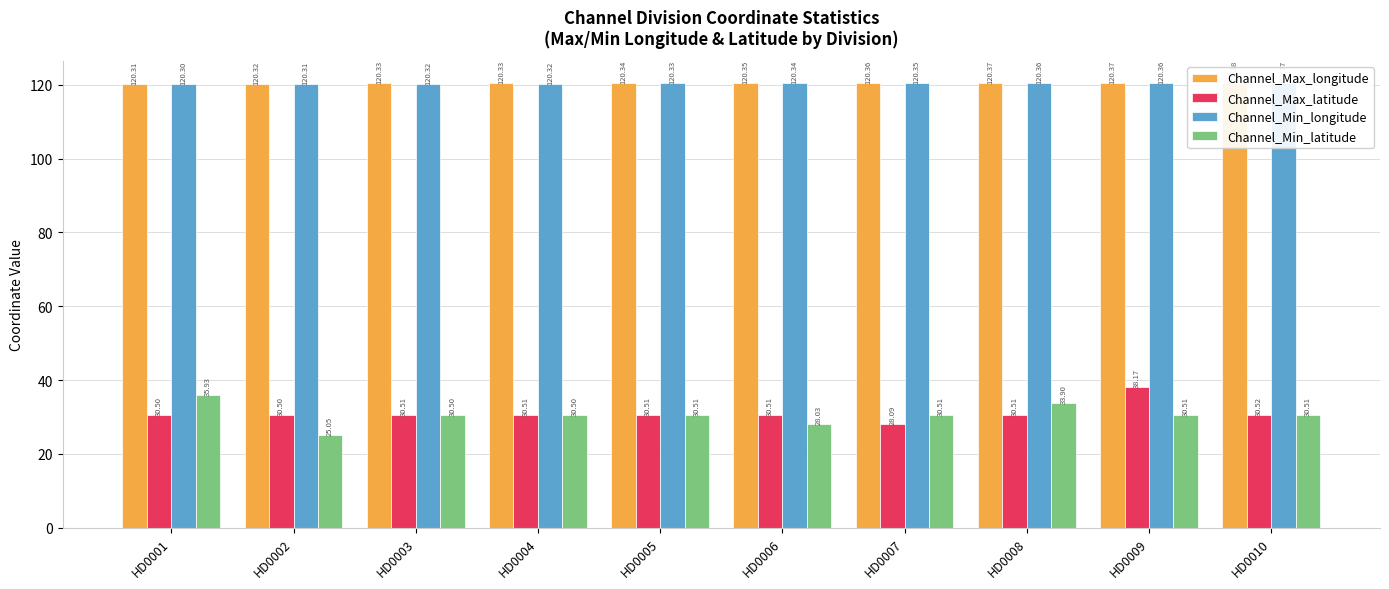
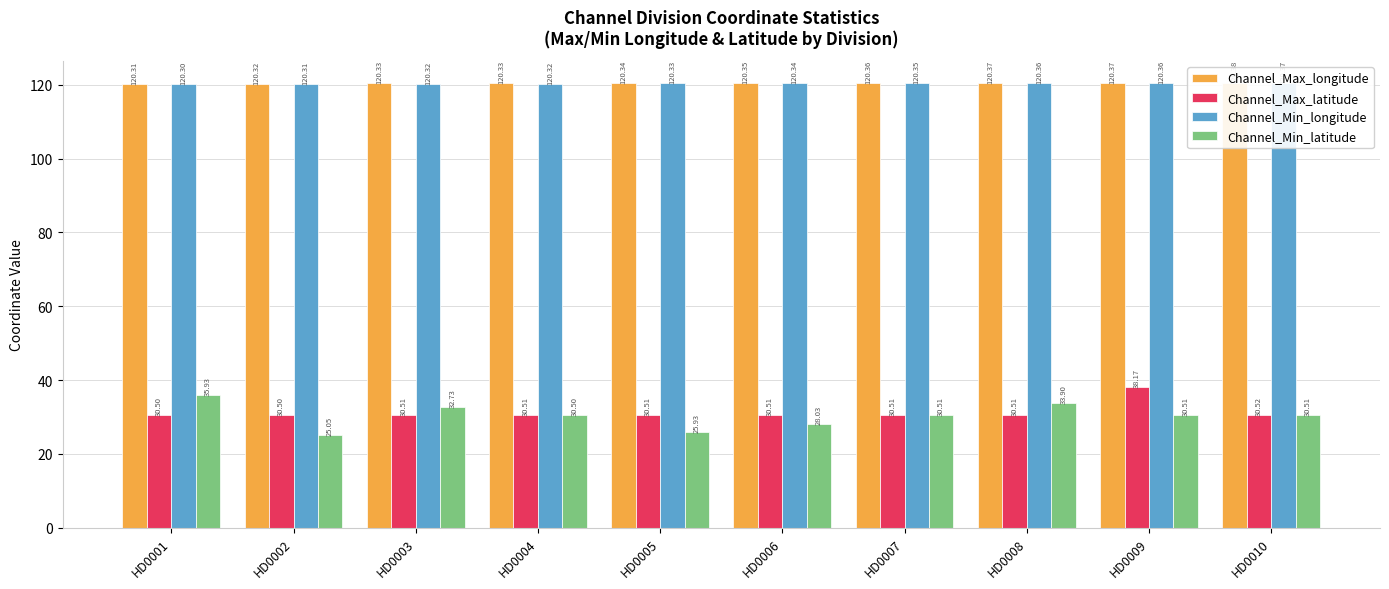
  {
    "Channel_Max_longitude": {
      "HD0001": 120.31,
      "HD0002": 120.32,
      "HD0003": 120.33,
      "HD0004": 120.33,
      "HD0005": 120.34,
      "HD0006": 120.35,
      "HD0007": 120.36,
      "HD0008": 120.37,
      "HD0009": 120.37
    },
    "Channel_Max_latitude": {
      "HD0001": 30.50,
      "HD0002": 30.50,
      "HD0003": 30.51,
      "HD0004": 30.51,
      "HD0005": 30.51,
      "HD0006": 30.51,
-     "HD0007": 28.09,
+     "HD0007": 30.51,
      "HD0008": 30.51,
      "HD0009": 38.17,
      "HD0010": 30.52
    },
    "Channel_Min_longitude": {
      "HD0001": 120.30,
      "HD0002": 120.31,
      "HD0003": 120.32,
      "HD0004": 120.32,
      "HD0005": 120.33,
      "HD0006": 120.34,
      "HD0007": 120.35,
      "HD0008": 120.36,
      "HD0009": 120.36
    },
    "Channel_Min_latitude": {
      "HD0001": 35.93,
      "HD0002": 25.05,
-     "HD0003": 30.50,
+     "HD0003": 32.73,
      "HD0004": 30.50,
-     "HD0005": 30.51,
+     "HD0005": 25.93,
      "HD0006": 28.03,
      "HD0007": 30.51,
      "HD0008": 33.90,
      "HD0009": 30.51,
      "HD0010": 30.51
    }
  }
